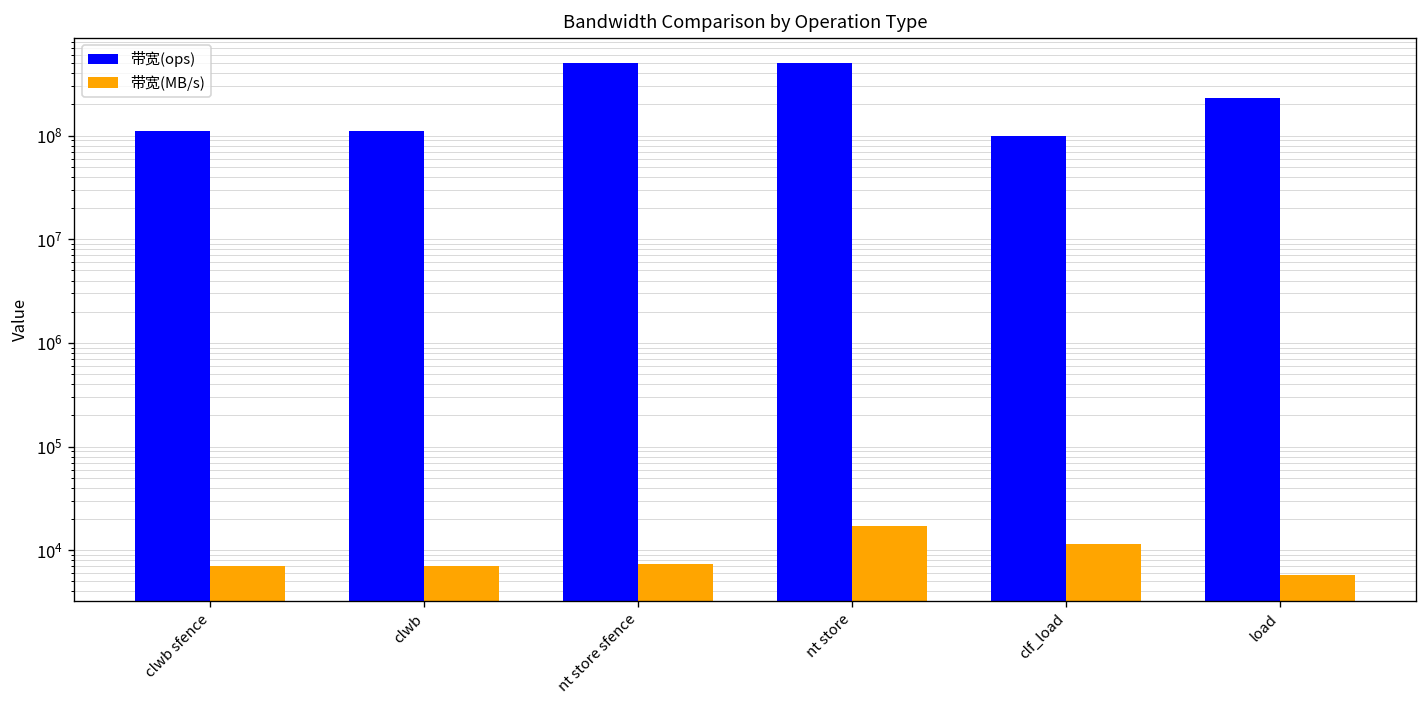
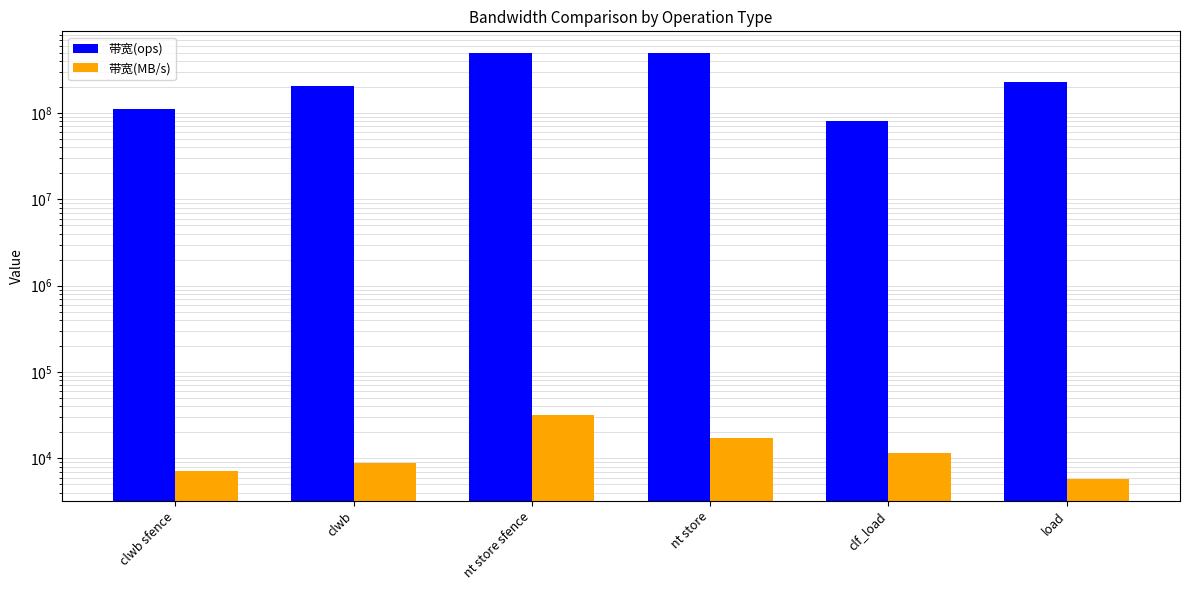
  {
    "带宽(ops)": {
      "clwb sfence": 110000000,
-     "clwb": 110000000,
+     "clwb": 210000000,
      "nt store sfence": 500000000,
      "nt store": 500000000,
-     "clf_load": 100000000,
+     "clf_load": 80000000,
      "load": 230000000
    },
    "带宽(MB/s)": {
      "clwb sfence": 7000,
-     "clwb": 7000,
-     "nt store sfence": 7000,
+     "clwb": 9000,
+     "nt store sfence": 32000,
      "nt store": 17000,
      "clf_load": 12000,
      "load": 6000
    }
  }
